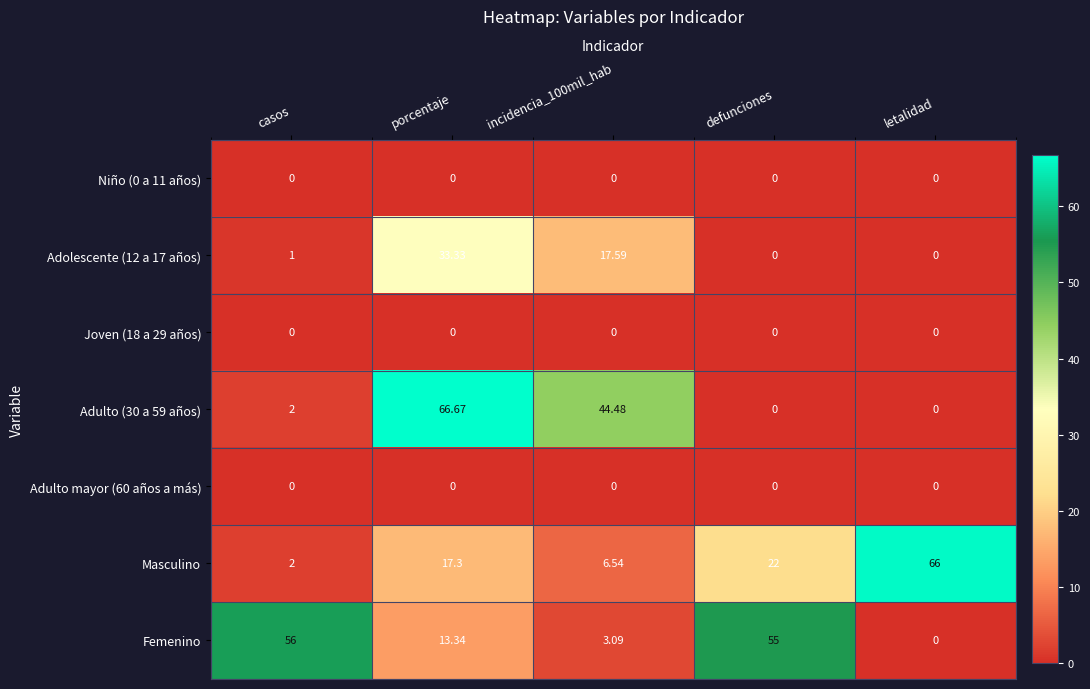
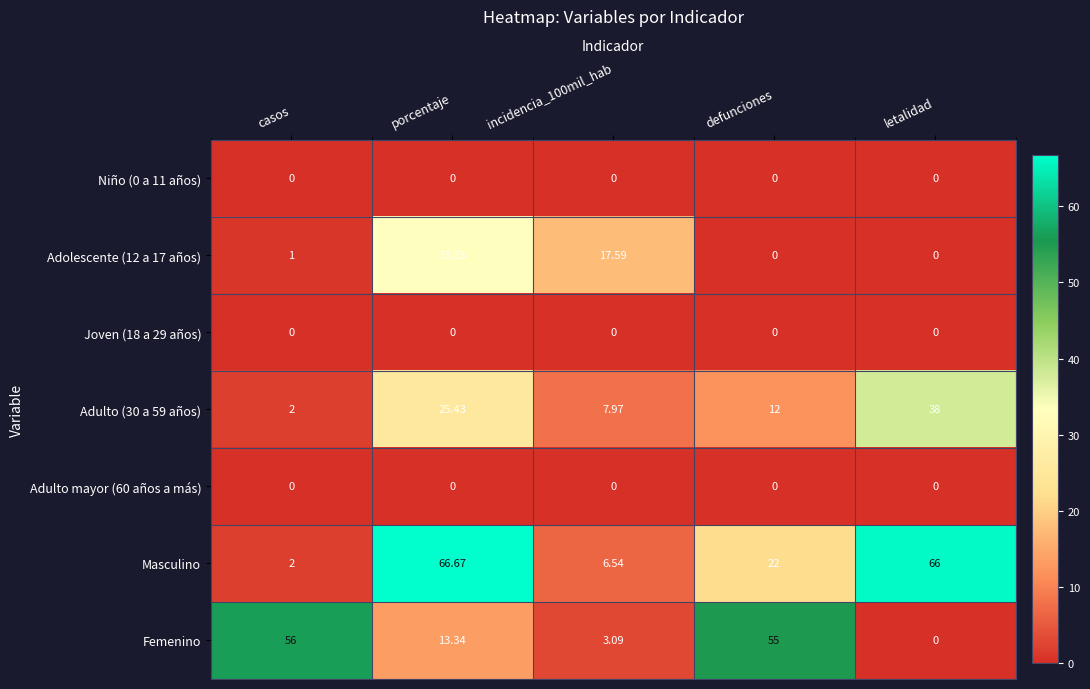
  {
    "Niño (0 a 11 años)": {
      "casos": 0,
      "porcentaje": 0,
      "incidencia_100mil_hab": 0,
      "defunciones": 0,
      "letalidad": 0
    },
    "Adolescente (12 a 17 años)": {
      "casos": 1,
      "porcentaje": 33.33,
      "incidencia_100mil_hab": 17.59,
      "defunciones": 0,
      "letalidad": 0
    },
    "Joven (18 a 29 años)": {
      "casos": 0,
      "porcentaje": 0,
      "incidencia_100mil_hab": 0,
      "defunciones": 0,
      "letalidad": 0
    },
    "Adulto (30 a 59 años)": {
      "casos": 2,
-     "porcentaje": 66.67,
-     "incidencia_100mil_hab": 44.48,
-     "defunciones": 0,
-     "letalidad": 0
+     "porcentaje": 25.43,
+     "incidencia_100mil_hab": 7.97,
+     "defunciones": 12,
+     "letalidad": 38
    },
    "Adulto mayor (60 años a más)": {
      "casos": 0,
      "porcentaje": 0,
      "incidencia_100mil_hab": 0,
      "defunciones": 0,
      "letalidad": 0
    },
    "Masculino": {
      "casos": 2,
-     "porcentaje": 17.3,
+     "porcentaje": 66.67,
      "incidencia_100mil_hab": 6.54,
      "defunciones": 22,
      "letalidad": 66
    },
    "Femenino": {
      "casos": 56,
      "porcentaje": 13.34,
      "incidencia_100mil_hab": 3.09,
      "defunciones": 55,
      "letalidad": 0
    }
  }
